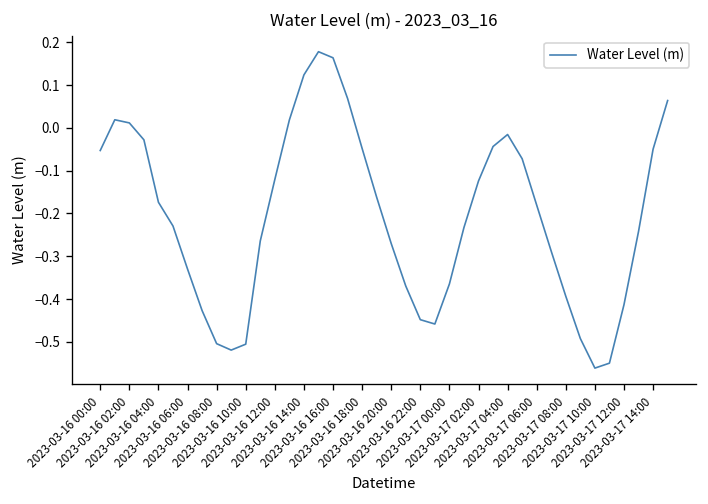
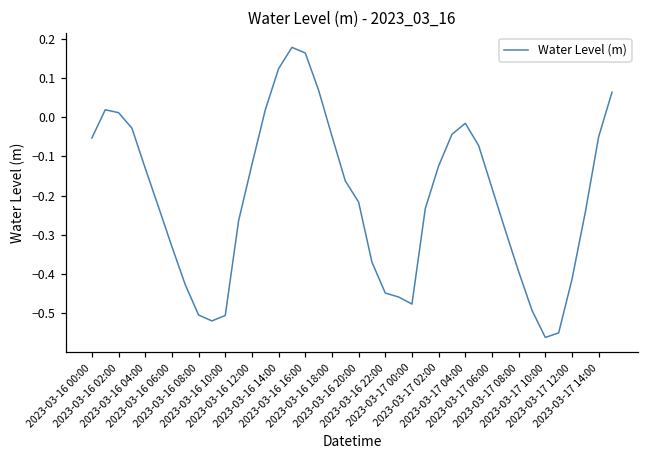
  {
    "2023-03-16 00:00": -0.05,
    "2023-03-16 02:00": 0.01,
-   "2023-03-16 04:00": -0.17,
+   "2023-03-16 04:00": -0.13,
    "2023-03-16 06:00": -0.33,
    "2023-03-16 08:00": -0.50,
    "2023-03-16 10:00": -0.51,
    "2023-03-16 12:00": -0.12,
    "2023-03-16 14:00": 0.12,
    "2023-03-16 16:00": 0.16,
    "2023-03-16 18:00": -0.05,
-   "2023-03-16 20:00": -0.27,
+   "2023-03-16 20:00": -0.22,
    "2023-03-16 22:00": -0.45,
-   "2023-03-17 00:00": -0.36,
+   "2023-03-17 00:00": -0.48,
    "2023-03-17 02:00": -0.12,
    "2023-03-17 04:00": -0.02,
    "2023-03-17 06:00": -0.18,
    "2023-03-17 08:00": -0.39,
    "2023-03-17 10:00": -0.56,
    "2023-03-17 12:00": -0.41,
    "2023-03-17 14:00": -0.05
  }
